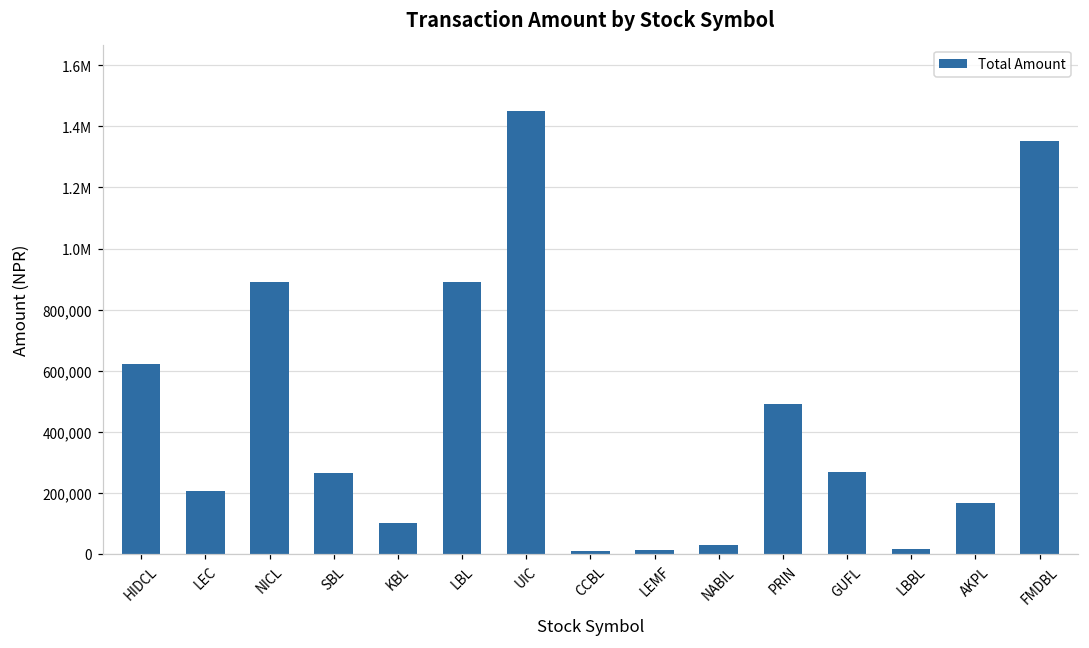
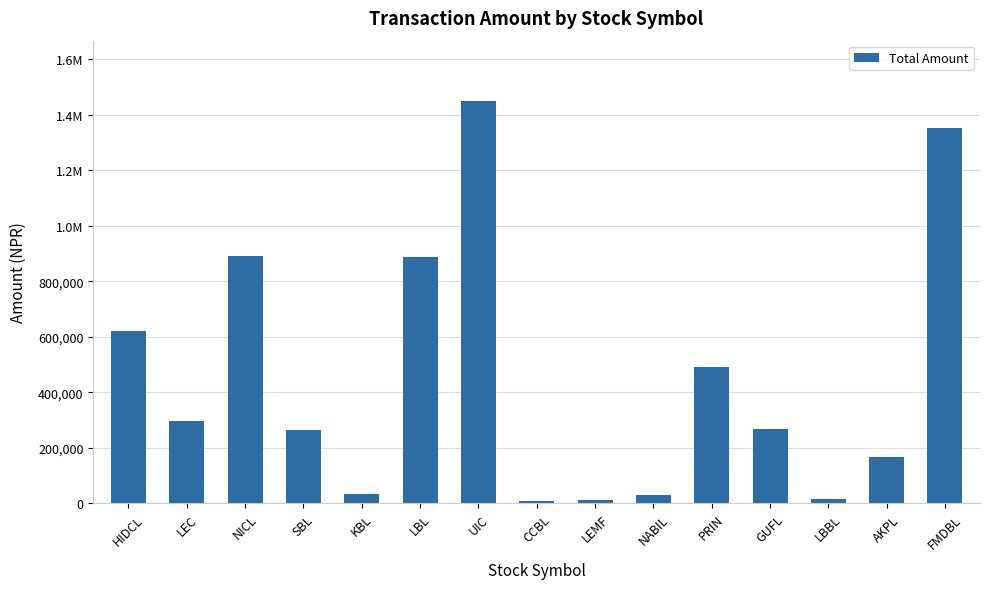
  {
    "HIDCL": "620,000",
-   "LEC": "210,000",
+   "LEC": "300,000",
    "NICL": "890,000",
    "SBL": "260,000",
-   "KBL": "100,000",
+   "KBL": "30,000",
    "LBL": "890,000",
    "UIC": "1,450,000",
    "LEMF": "10,000",
    "NABIL": "30,000",
    "PRIN": "490,000",
    "GUFL": "270,000",
    "LBBL": "10,000",
    "AKPL": "170,000",
    "FMDBL": "1,350,000"
  }
